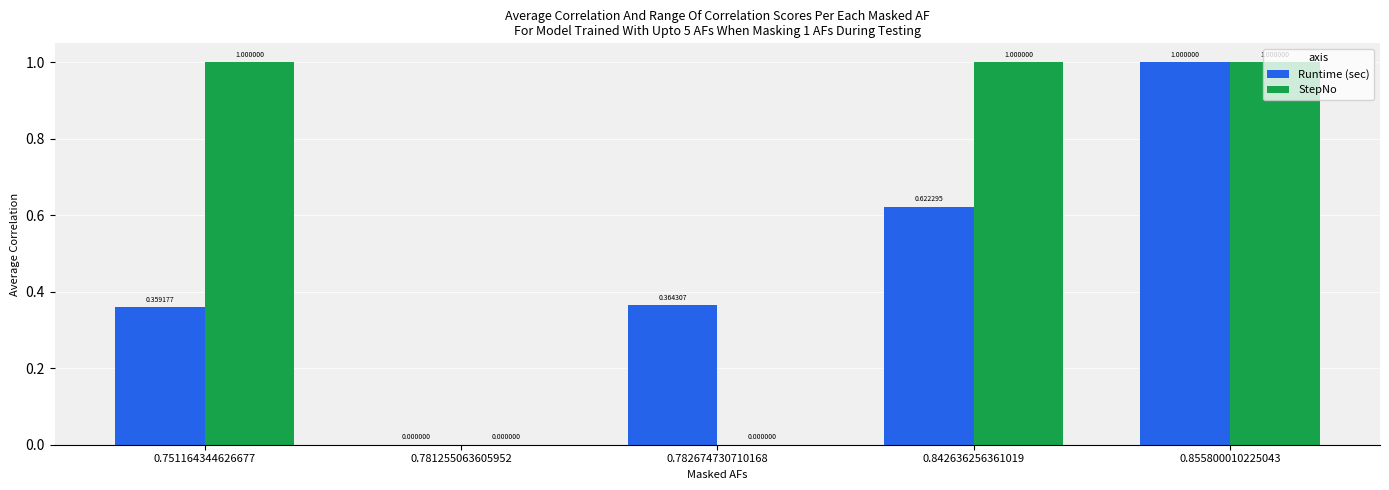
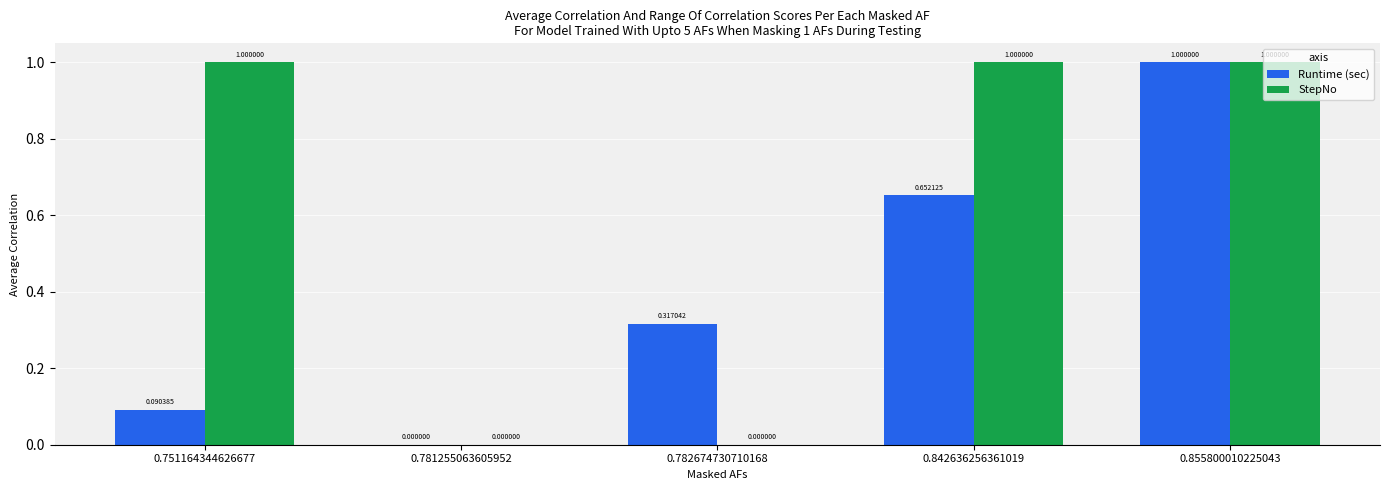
  {
    "Runtime (sec)": {
-     "0.751164344626677": 0.359177,
+     "0.751164344626677": 0.090385,
      "0.781255063605952": 0.000000,
-     "0.782674730710168": 0.364307,
-     "0.842636256361019": 0.622295,
+     "0.782674730710168": 0.317042,
+     "0.842636256361019": 0.652125,
      "0.855800010225043": 1.000000
    },
    "StepNo": {
      "0.751164344626677": 1.000000,
      "0.781255063605952": 0.000000,
      "0.782674730710168": 0.000000,
      "0.842636256361019": 1.000000
    }
  }
